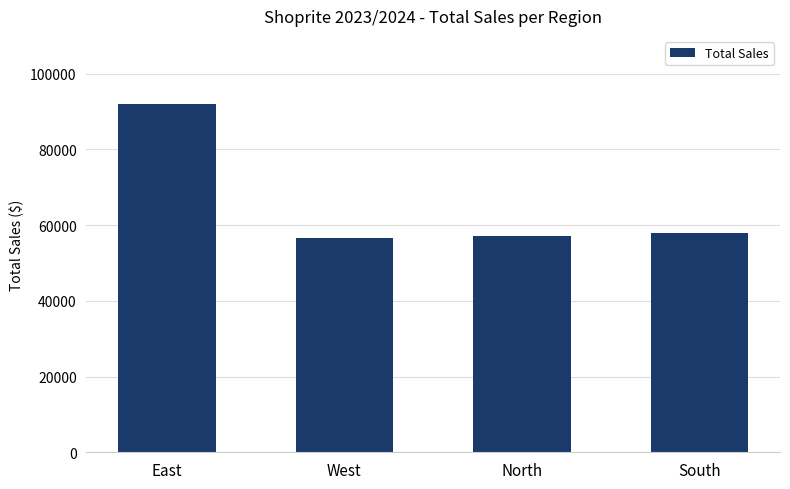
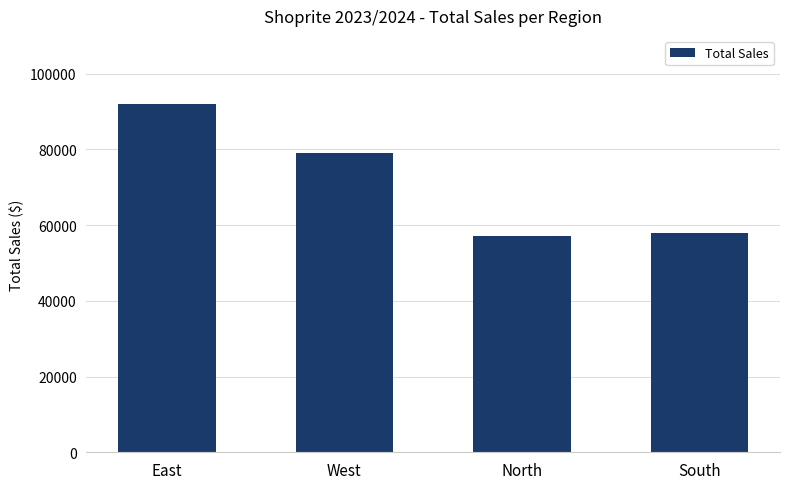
  {
    "East": 92000,
-   "West": 57000,
+   "West": 79000,
    "North": 57000,
    "South": 58000
  }
